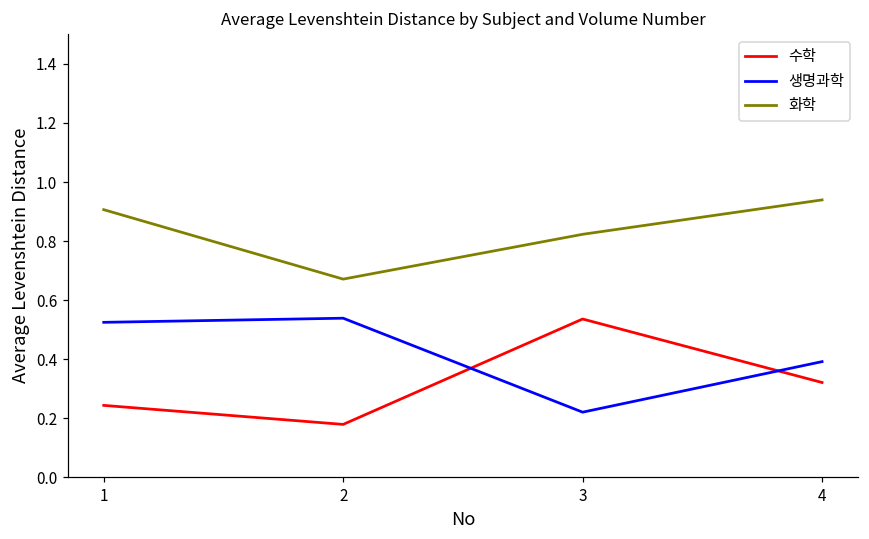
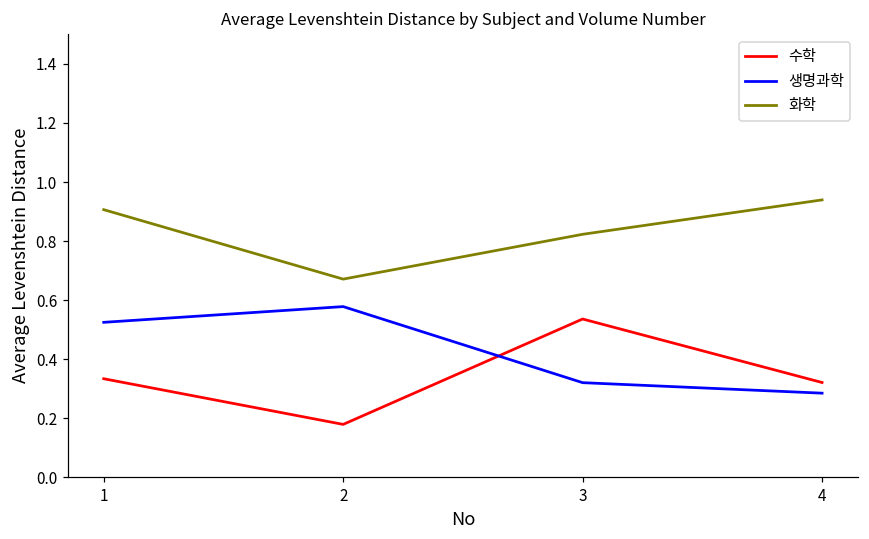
  {
    "수학": {
-     "1": 0.24,
+     "1": 0.33,
      "2": 0.18,
      "3": 0.54,
      "4": 0.32
    },
    "생명과학": {
      "1": 0.52,
-     "2": 0.54,
-     "3": 0.22,
-     "4": 0.39
+     "2": 0.58,
+     "3": 0.32,
+     "4": 0.28
    },
    "화학": {
      "1": 0.91,
      "2": 0.67,
      "3": 0.82,
      "4": 0.94
    }
  }
